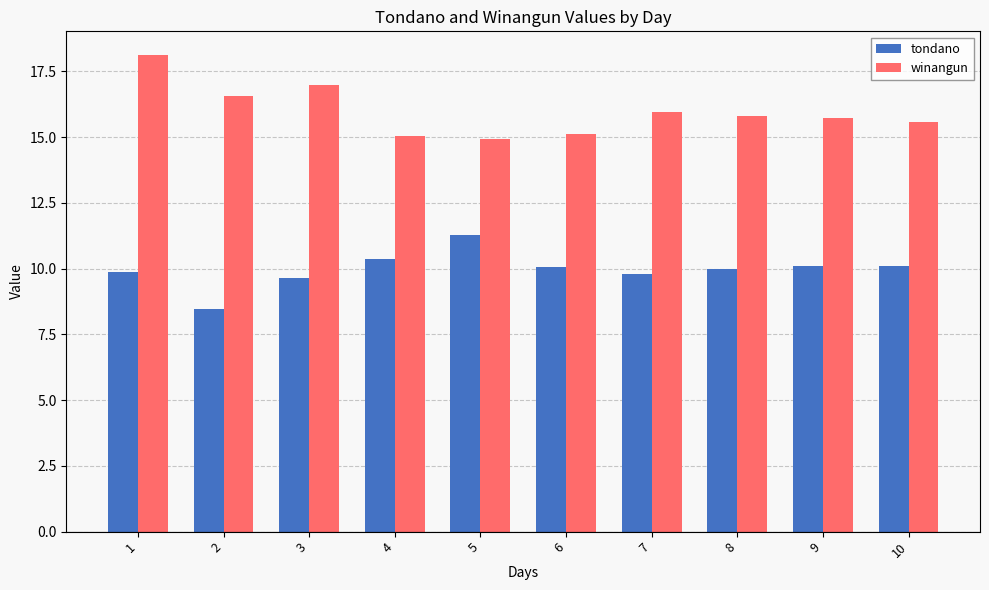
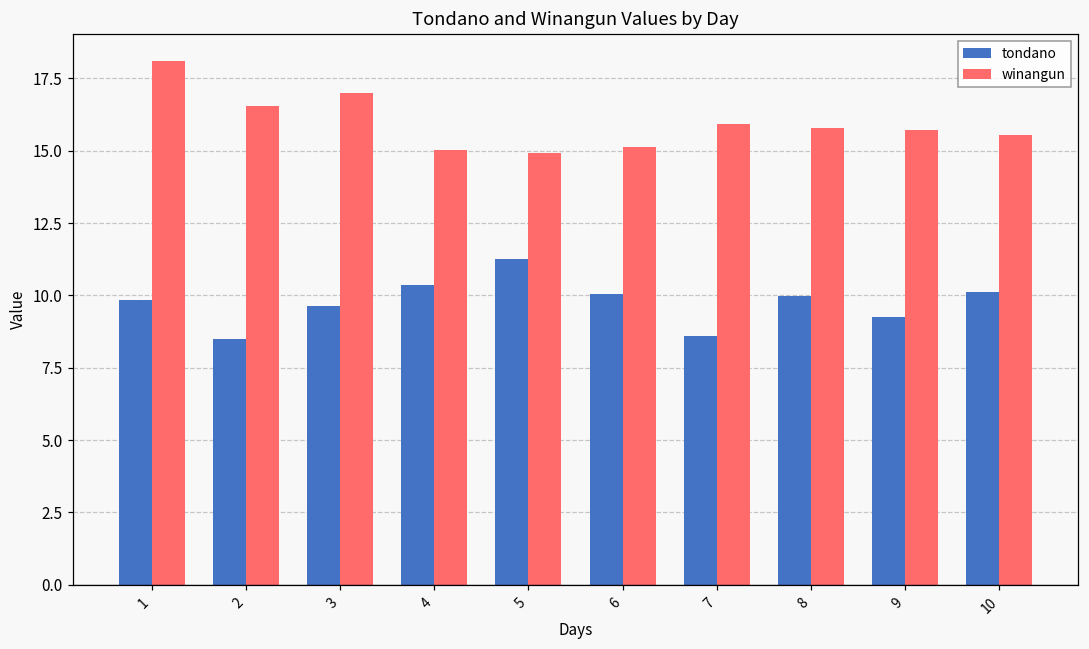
  {
    "tondano": {
      "1": 9.9,
      "2": 8.5,
      "3": 9.6,
      "4": 10.4,
      "5": 11.3,
      "6": 10.1,
-     "7": 9.8,
+     "7": 8.6,
      "8": 10.0,
-     "9": 10.1,
+     "9": 9.2,
      "10": 10.1
    },
    "winangun": {
      "1": 18.1,
      "2": 16.6,
      "3": 17.0,
      "4": 15.0,
      "5": 14.9,
      "6": 15.1,
      "7": 15.9,
      "8": 15.8,
      "9": 15.7,
      "10": 15.6
    }
  }
